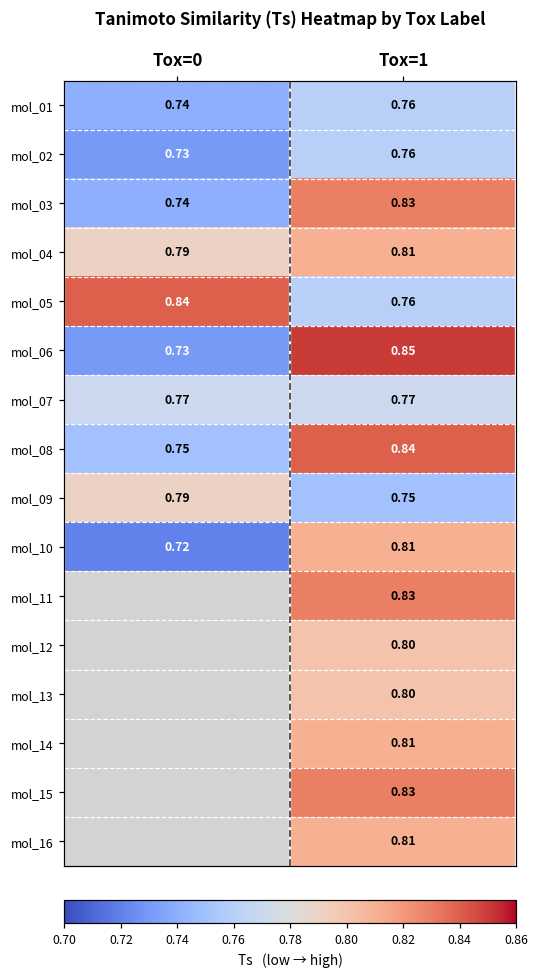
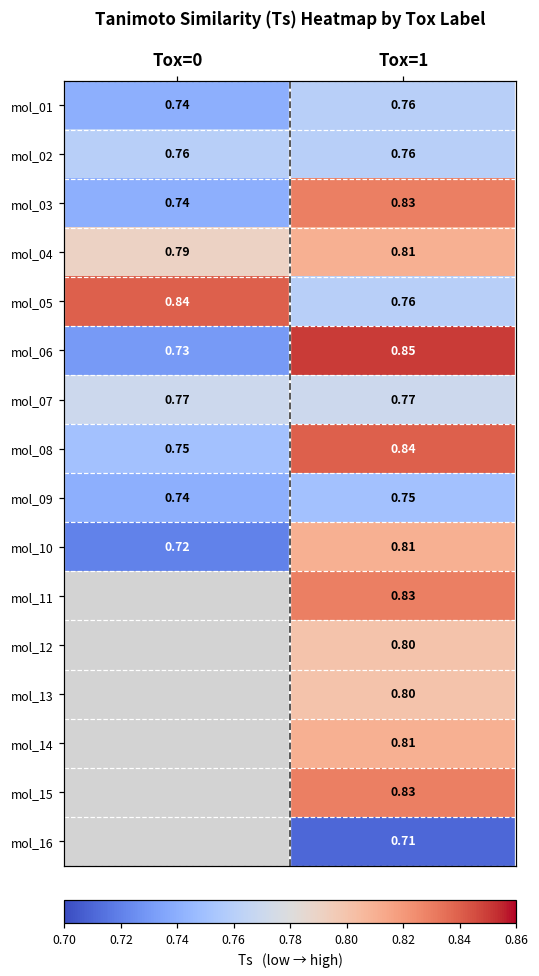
  {
    "mol_01": {
      "Tox=0": 0.74,
      "Tox=1": 0.76
    },
    "mol_02": {
-     "Tox=0": 0.73,
+     "Tox=0": 0.76,
      "Tox=1": 0.76
    },
    "mol_03": {
      "Tox=0": 0.74,
      "Tox=1": 0.83
    },
    "mol_04": {
      "Tox=0": 0.79,
      "Tox=1": 0.81
    },
    "mol_05": {
      "Tox=0": 0.84,
      "Tox=1": 0.76
    },
    "mol_06": {
      "Tox=0": 0.73,
      "Tox=1": 0.85
    },
    "mol_07": {
      "Tox=0": 0.77,
      "Tox=1": 0.77
    },
    "mol_08": {
      "Tox=0": 0.75,
      "Tox=1": 0.84
    },
    "mol_09": {
-     "Tox=0": 0.79,
+     "Tox=0": 0.74,
      "Tox=1": 0.75
    },
    "mol_10": {
      "Tox=0": 0.72,
      "Tox=1": 0.81
    },
    "mol_11": {
      "Tox=1": 0.83
    },
    "mol_12": {
      "Tox=1": 0.80
    },
    "mol_13": {
      "Tox=1": 0.80
    },
    "mol_14": {
      "Tox=1": 0.81
    },
    "mol_15": {
      "Tox=1": 0.83
    },
    "mol_16": {
-     "Tox=1": 0.81
+     "Tox=1": 0.71
    }
  }
